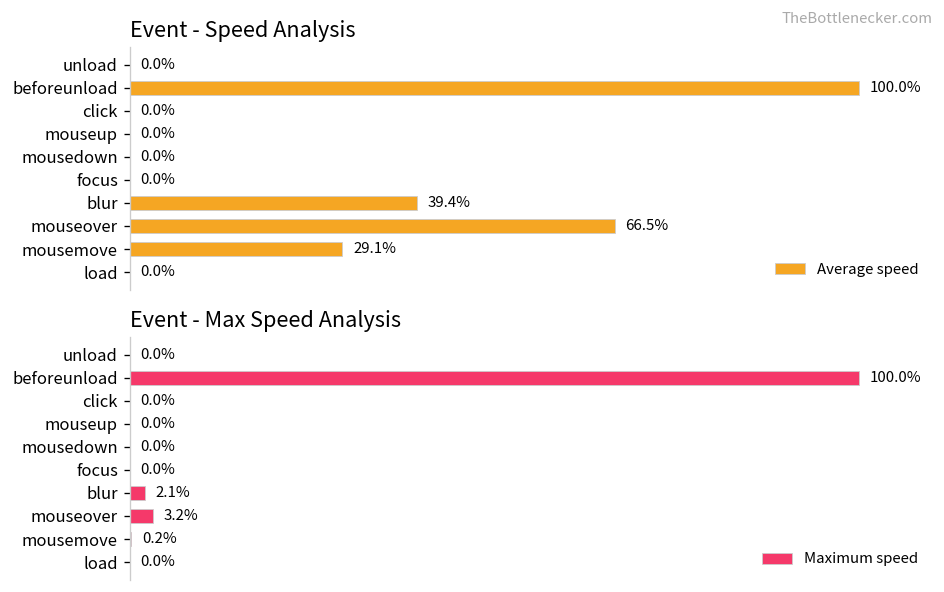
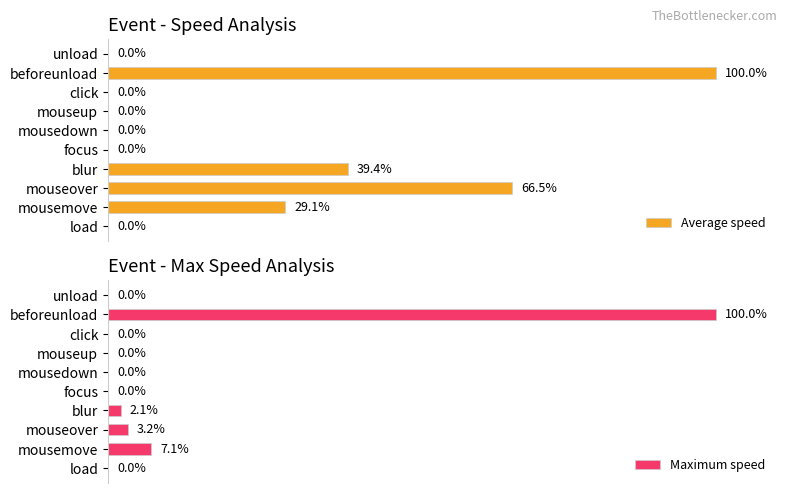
  {
    "Event - Speed Analysis": {
      "unload": "0.0%",
      "beforeunload": "100.0%",
      "click": "0.0%",
      "mouseup": "0.0%",
      "mousedown": "0.0%",
      "focus": "0.0%",
      "blur": "39.4%",
      "mouseover": "66.5%",
      "mousemove": "29.1%",
      "load": "0.0%"
    },
    "Event - Max Speed Analysis": {
      "unload": "0.0%",
      "beforeunload": "100.0%",
      "click": "0.0%",
      "mouseup": "0.0%",
      "mousedown": "0.0%",
      "focus": "0.0%",
      "blur": "2.1%",
      "mouseover": "3.2%",
-     "mousemove": "0.2%",
+     "mousemove": "7.1%",
      "load": "0.0%"
    }
  }
